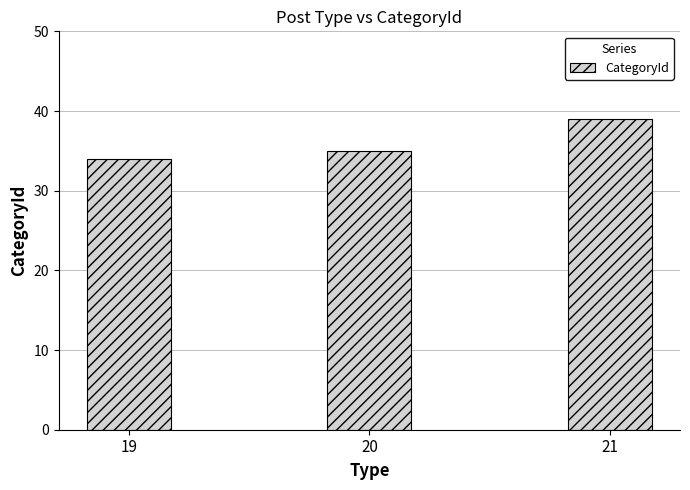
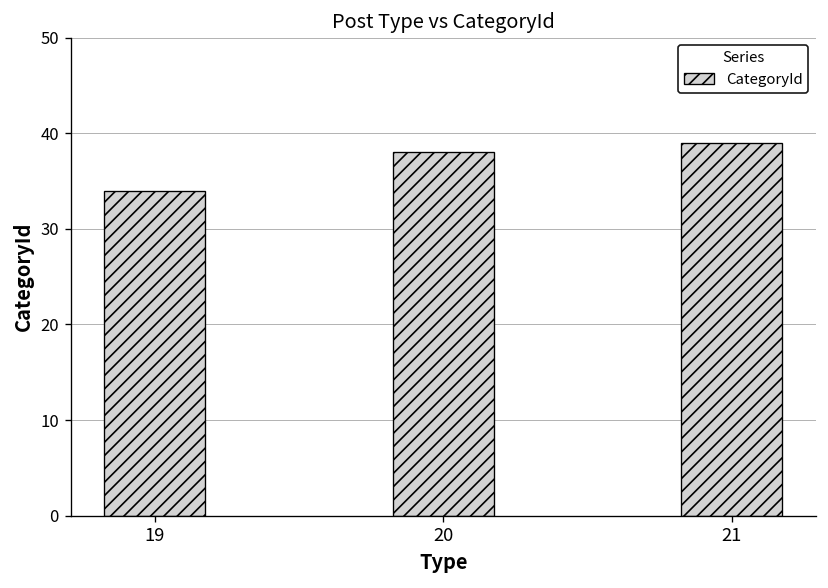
  {
    "19": 34,
-   "20": 35,
+   "20": 38,
    "21": 39
  }
